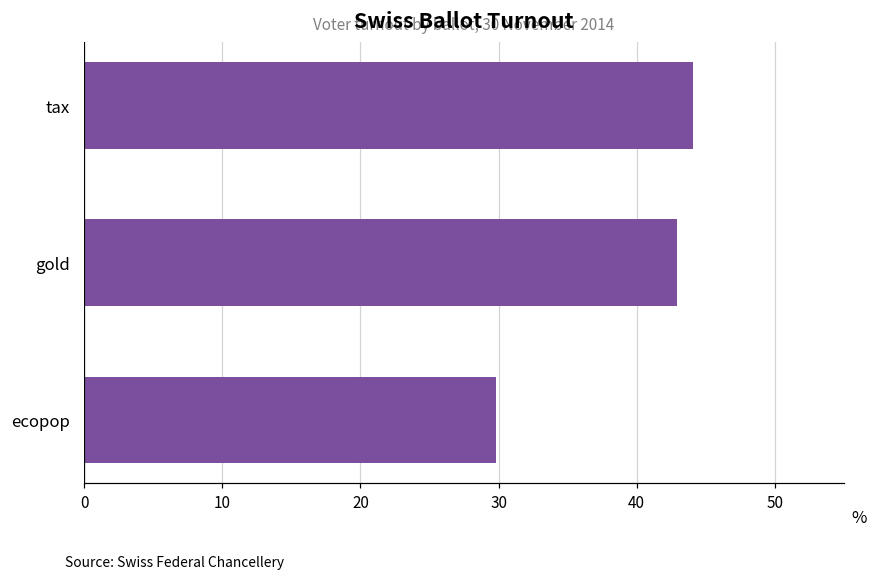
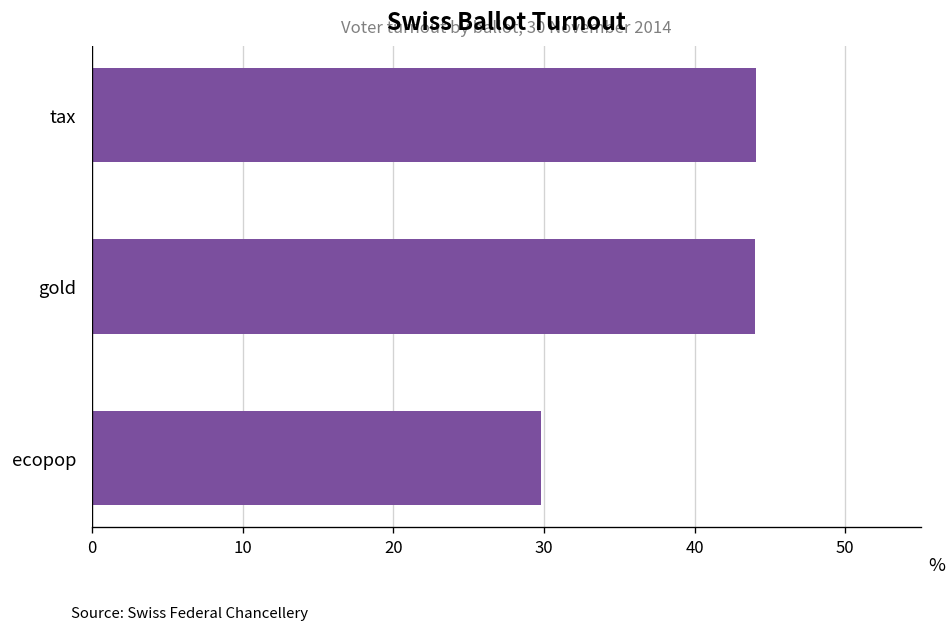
  {
    "tax": 44.1,
-   "gold": 42.9,
+   "gold": 44.0,
    "ecopop": 29.8
  }
